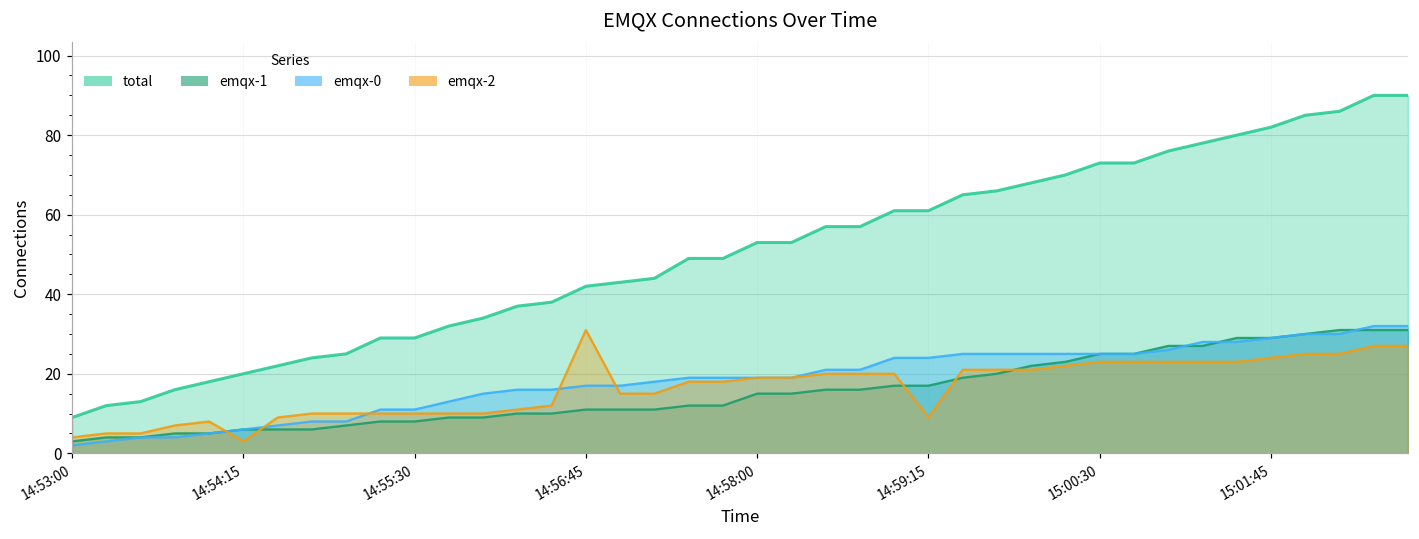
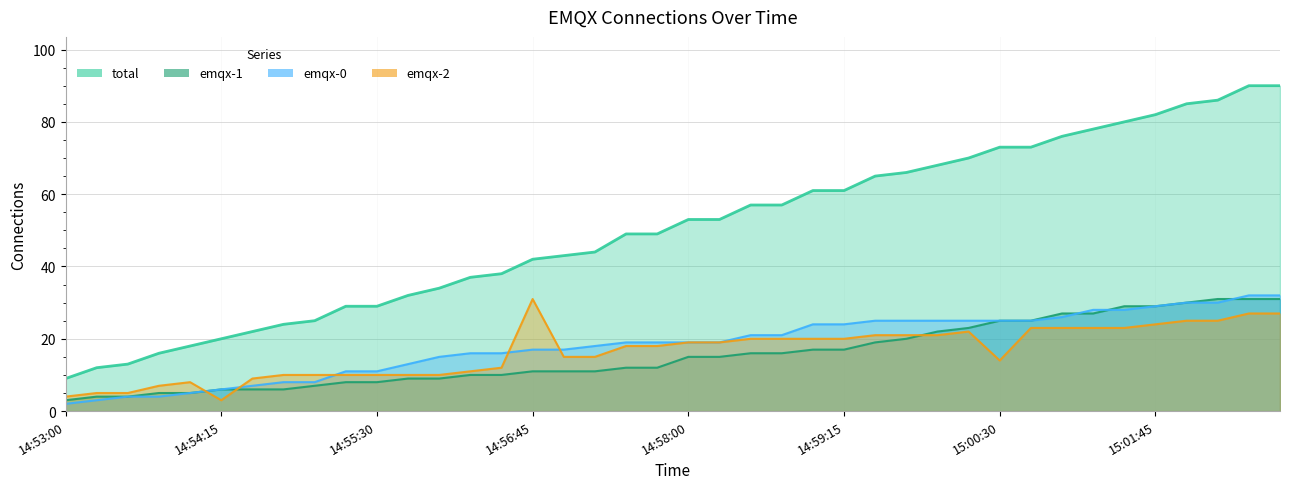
  {
    "emqx-2": {
      "14:53:00": 4,
      "14:54:15": 3,
      "14:55:30": 10,
      "14:56:45": 31,
-     "14:59:15": 9,
-     "15:00:30": 23,
+     "14:59:15": 20,
+     "15:00:30": 14,
      "15:01:45": 24
    }
  }
